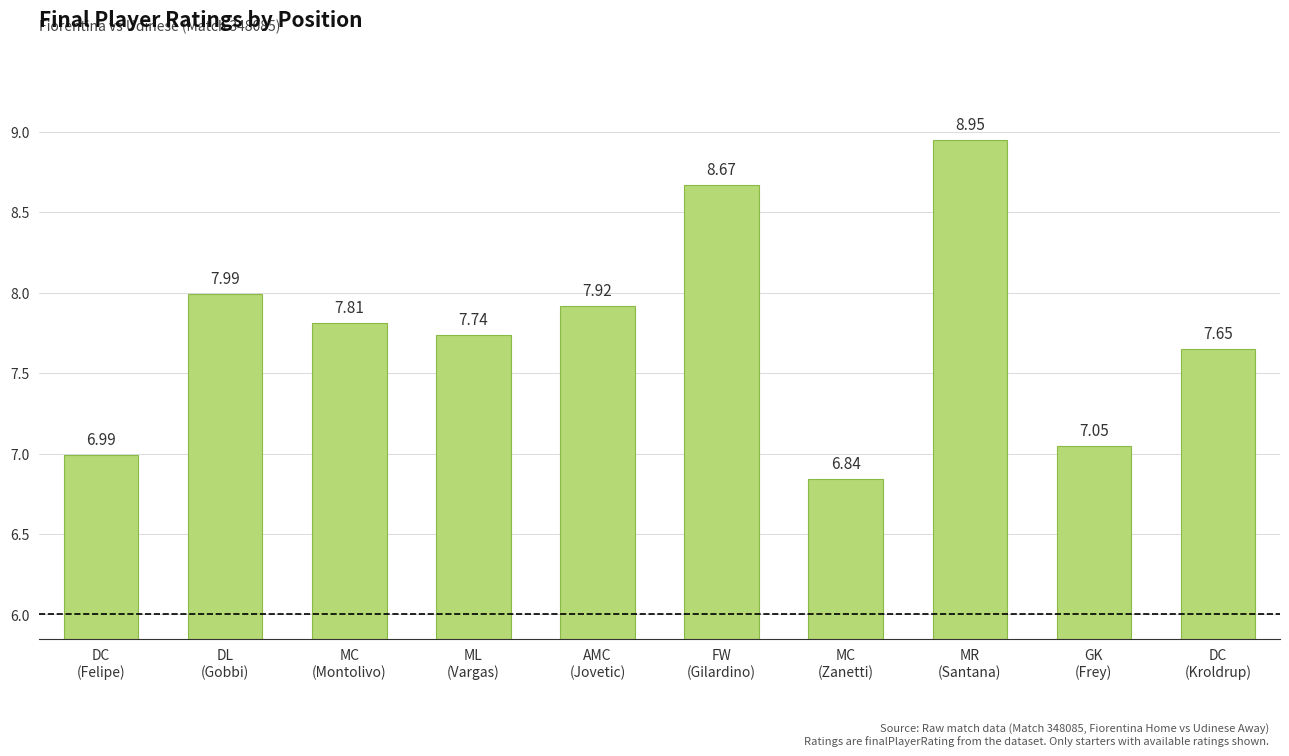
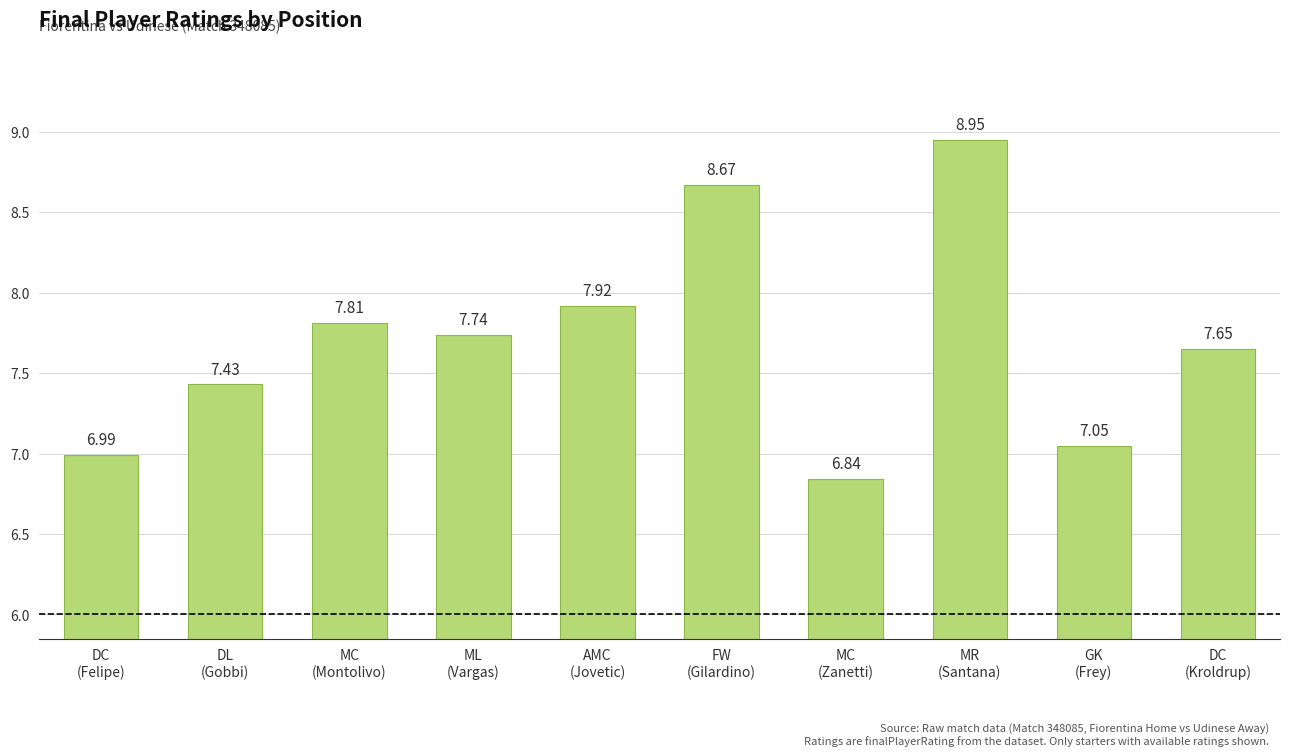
  {
    "DC (Felipe)": 6.99,
-   "DL (Gobbi)": 7.99,
+   "DL (Gobbi)": 7.43,
    "MC (Montolivo)": 7.81,
    "ML (Vargas)": 7.74,
    "AMC (Jovetic)": 7.92,
    "FW (Gilardino)": 8.67,
    "MC (Zanetti)": 6.84,
    "MR (Santana)": 8.95,
    "GK (Frey)": 7.05,
    "DC (Kroldrup)": 7.65
  }
